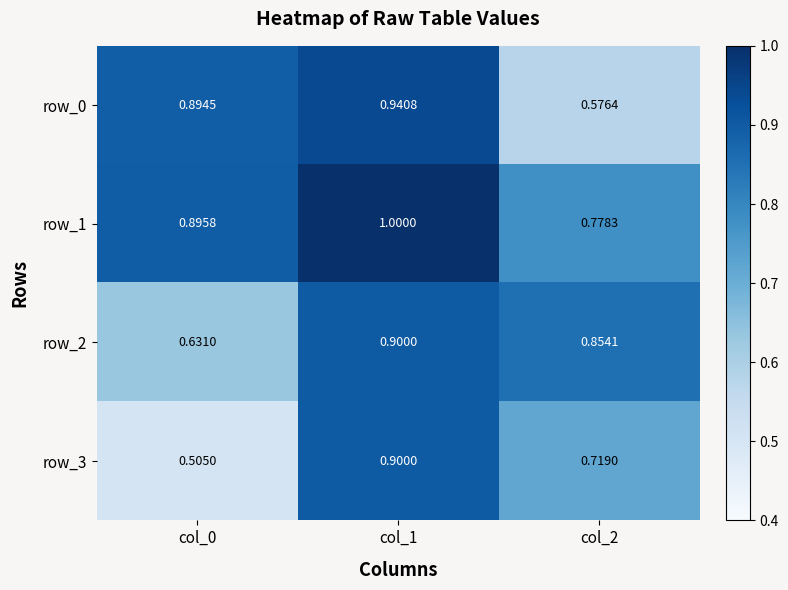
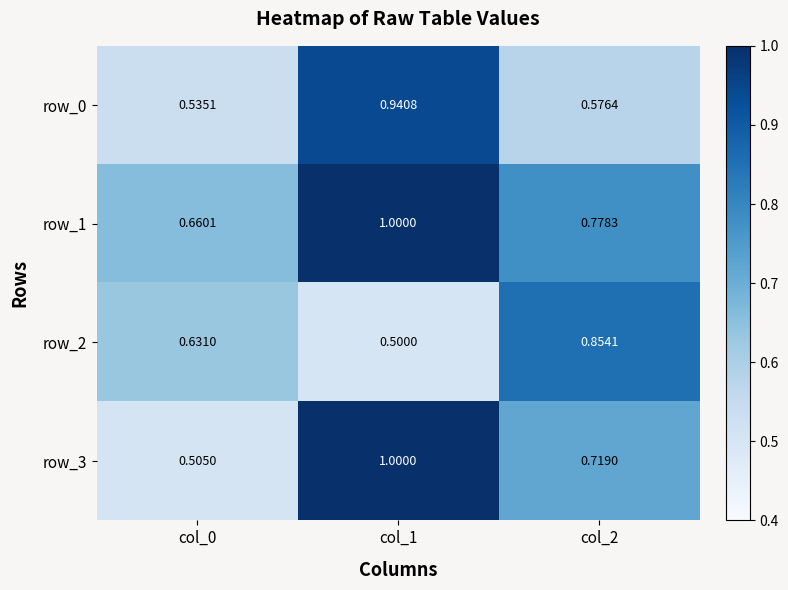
  {
    "row_0": {
-     "col_0": 0.8945,
+     "col_0": 0.5351,
      "col_1": 0.9408,
      "col_2": 0.5764
    },
    "row_1": {
-     "col_0": 0.8958,
+     "col_0": 0.6601,
      "col_1": 1.0000,
      "col_2": 0.7783
    },
    "row_2": {
      "col_0": 0.6310,
-     "col_1": 0.9000,
+     "col_1": 0.5000,
      "col_2": 0.8541
    },
    "row_3": {
      "col_0": 0.5050,
-     "col_1": 0.9000,
+     "col_1": 1.0000,
      "col_2": 0.7190
    }
  }
